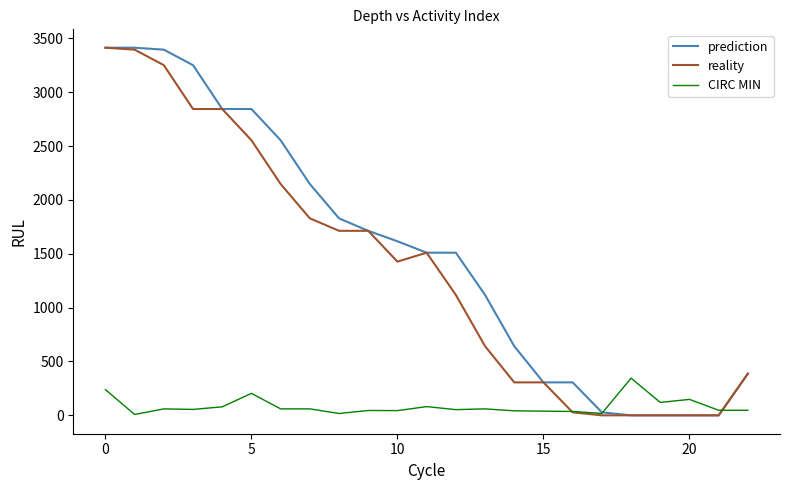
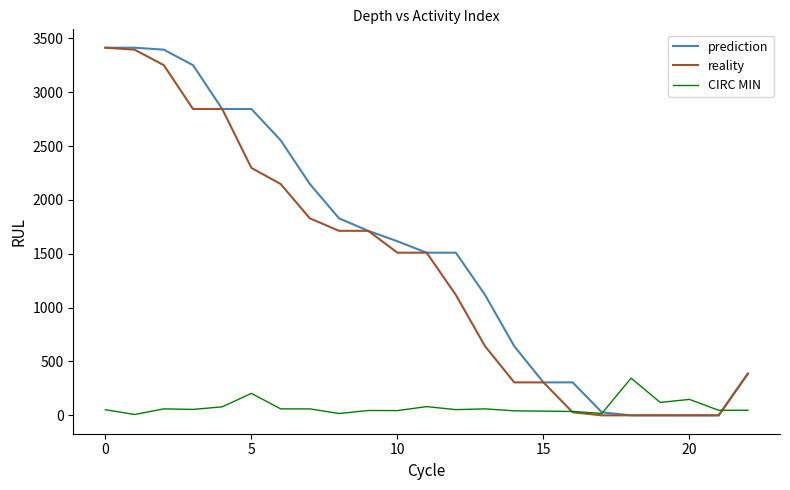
  {
    "prediction": {
      "5": 2840,
      "10": 1620
    },
    "reality": {
-     "5": 2550,
-     "10": 1430
+     "5": 2300,
+     "10": 1510
    },
    "CIRC MIN": {
-     "0": 240,
+     "0": 50,
      "5": 200,
      "10": 40,
      "15": 40,
      "20": 150
    }
  }
